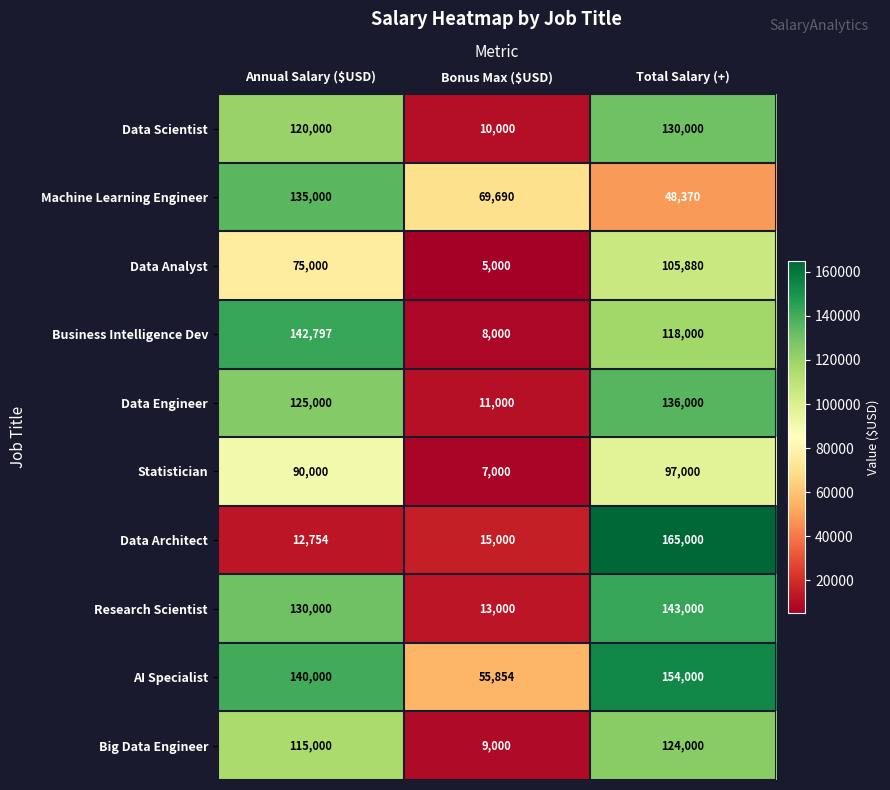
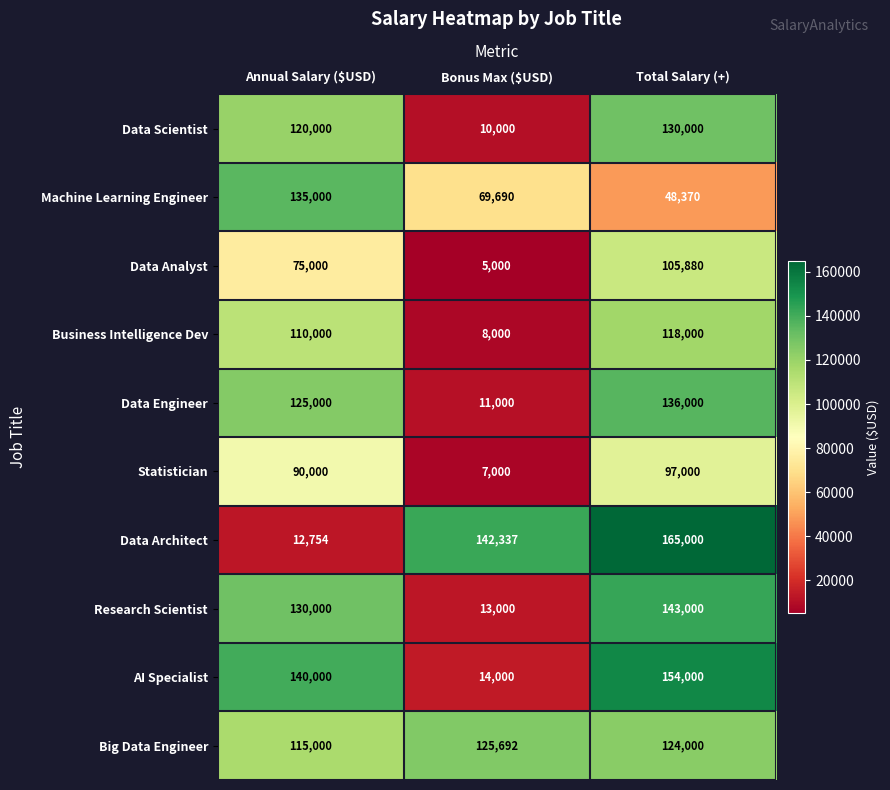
  {
    "Data Scientist": {
      "Annual Salary ($USD)": "120,000",
      "Bonus Max ($USD)": "10,000",
      "Total Salary (+)": "130,000"
    },
    "Machine Learning Engineer": {
      "Annual Salary ($USD)": "135,000",
      "Bonus Max ($USD)": "69,690",
      "Total Salary (+)": "48,370"
    },
    "Data Analyst": {
      "Annual Salary ($USD)": "75,000",
      "Bonus Max ($USD)": "5,000",
      "Total Salary (+)": "105,880"
    },
    "Business Intelligence Dev": {
-     "Annual Salary ($USD)": "142,797",
+     "Annual Salary ($USD)": "110,000",
      "Bonus Max ($USD)": "8,000",
      "Total Salary (+)": "118,000"
    },
    "Data Engineer": {
      "Annual Salary ($USD)": "125,000",
      "Bonus Max ($USD)": "11,000",
      "Total Salary (+)": "136,000"
    },
    "Statistician": {
      "Annual Salary ($USD)": "90,000",
      "Bonus Max ($USD)": "7,000",
      "Total Salary (+)": "97,000"
    },
    "Data Architect": {
      "Annual Salary ($USD)": "12,754",
-     "Bonus Max ($USD)": "15,000",
+     "Bonus Max ($USD)": "142,337",
      "Total Salary (+)": "165,000"
    },
    "Research Scientist": {
      "Annual Salary ($USD)": "130,000",
      "Bonus Max ($USD)": "13,000",
      "Total Salary (+)": "143,000"
    },
    "AI Specialist": {
      "Annual Salary ($USD)": "140,000",
-     "Bonus Max ($USD)": "55,854",
+     "Bonus Max ($USD)": "14,000",
      "Total Salary (+)": "154,000"
    },
    "Big Data Engineer": {
      "Annual Salary ($USD)": "115,000",
-     "Bonus Max ($USD)": "9,000",
+     "Bonus Max ($USD)": "125,692",
      "Total Salary (+)": "124,000"
    }
  }
